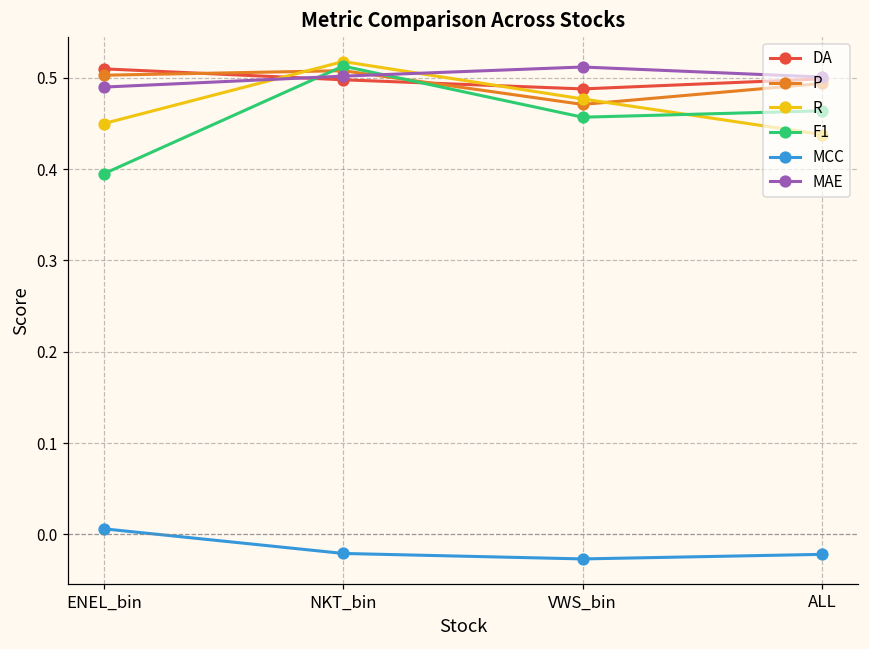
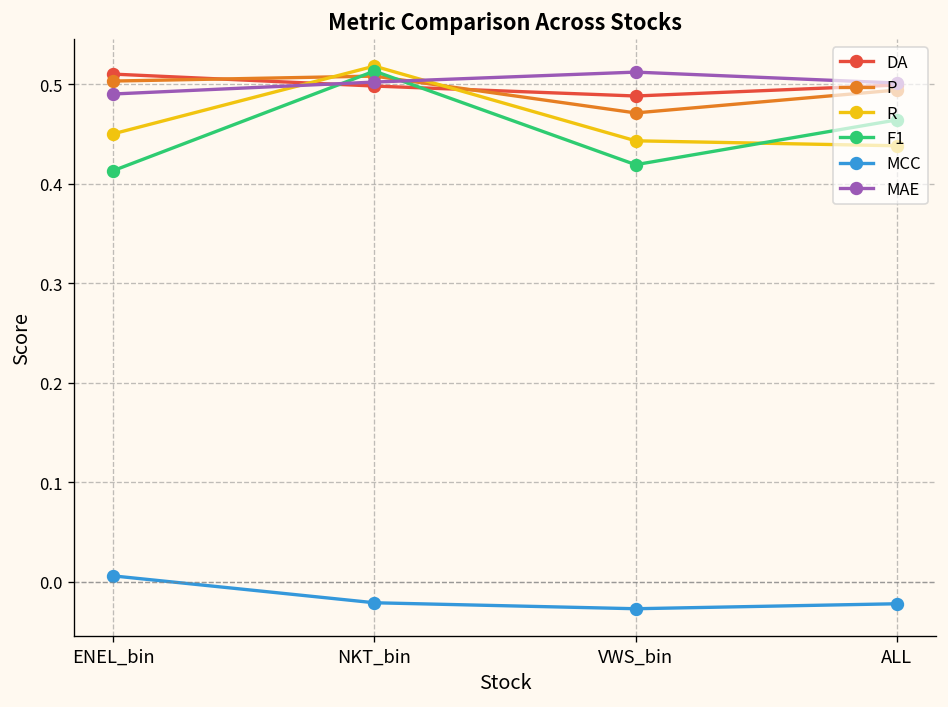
  {
    "R": {
      "ENEL_bin": 0.45,
      "NKT_bin": 0.52,
-     "VWS_bin": 0.48
+     "VWS_bin": 0.44
    },
    "F1": {
-     "ENEL_bin": 0.40,
+     "ENEL_bin": 0.41,
      "NKT_bin": 0.51,
-     "VWS_bin": 0.46
+     "VWS_bin": 0.42
    },
    "MCC": {
      "ENEL_bin": 0.01,
      "NKT_bin": -0.02,
      "VWS_bin": -0.03,
      "ALL": -0.02
    },
    "MAE": {
      "ENEL_bin": 0.49,
      "NKT_bin": 0.50,
      "VWS_bin": 0.51
    }
  }
